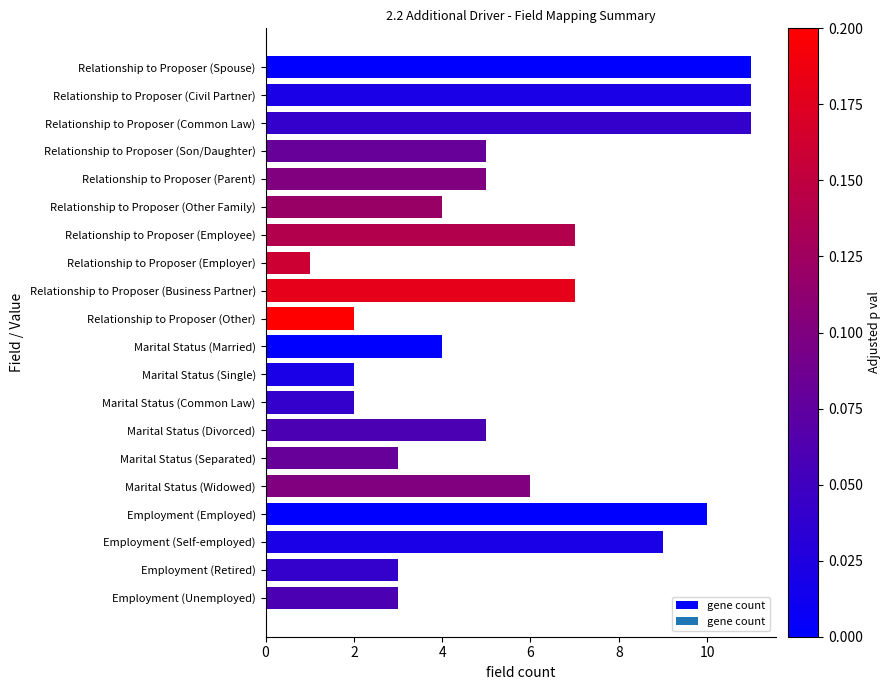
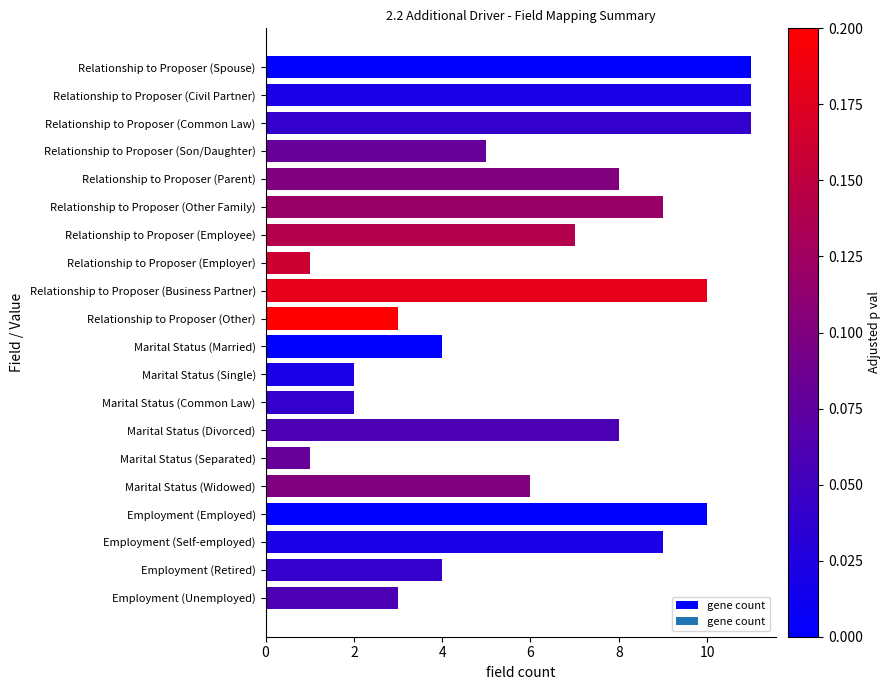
  {
    "Relationship to Proposer (Spouse)": 11,
    "Relationship to Proposer (Civil Partner)": 11,
    "Relationship to Proposer (Common Law)": 11,
    "Relationship to Proposer (Son/Daughter)": 5,
-   "Relationship to Proposer (Parent)": 5,
-   "Relationship to Proposer (Other Family)": 4,
+   "Relationship to Proposer (Parent)": 8,
+   "Relationship to Proposer (Other Family)": 9,
    "Relationship to Proposer (Employee)": 7,
    "Relationship to Proposer (Employer)": 1,
-   "Relationship to Proposer (Business Partner)": 7,
-   "Relationship to Proposer (Other)": 2,
+   "Relationship to Proposer (Business Partner)": 10,
+   "Relationship to Proposer (Other)": 3,
    "Marital Status (Married)": 4,
    "Marital Status (Single)": 2,
    "Marital Status (Common Law)": 2,
-   "Marital Status (Divorced)": 5,
-   "Marital Status (Separated)": 3,
+   "Marital Status (Divorced)": 8,
+   "Marital Status (Separated)": 1,
    "Marital Status (Widowed)": 6,
    "Employment (Employed)": 10,
    "Employment (Self-employed)": 9,
-   "Employment (Retired)": 3,
+   "Employment (Retired)": 4,
    "Employment (Unemployed)": 3
  }
